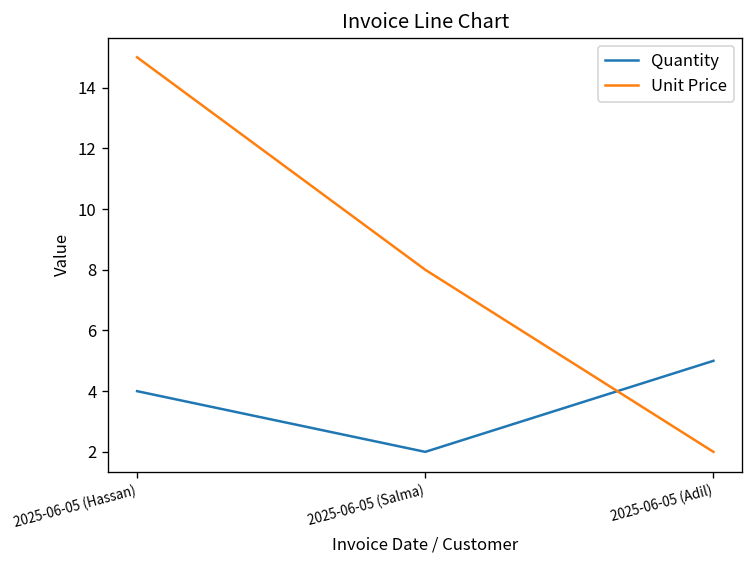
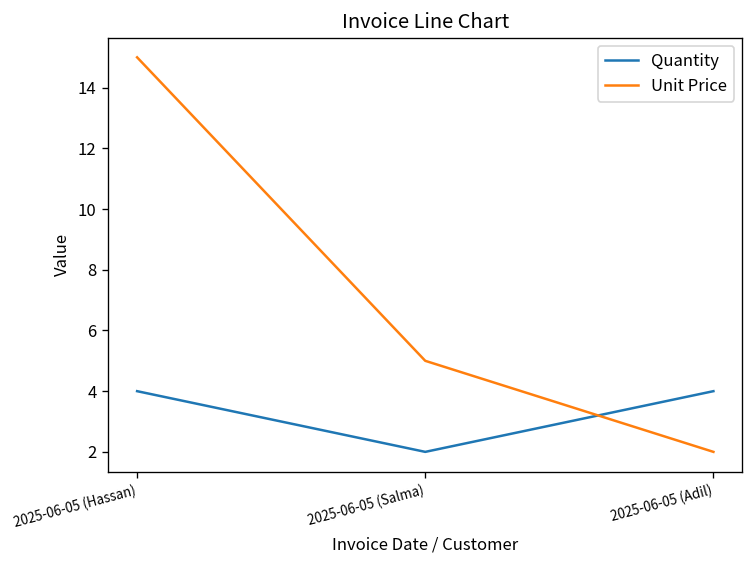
  {
    "Quantity": {
      "2025-06-05 (Hassan)": 4,
      "2025-06-05 (Salma)": 2,
-     "2025-06-05 (Adil)": 5
+     "2025-06-05 (Adil)": 4
    },
    "Unit Price": {
      "2025-06-05 (Hassan)": 15,
-     "2025-06-05 (Salma)": 8,
+     "2025-06-05 (Salma)": 5,
      "2025-06-05 (Adil)": 2
    }
  }
